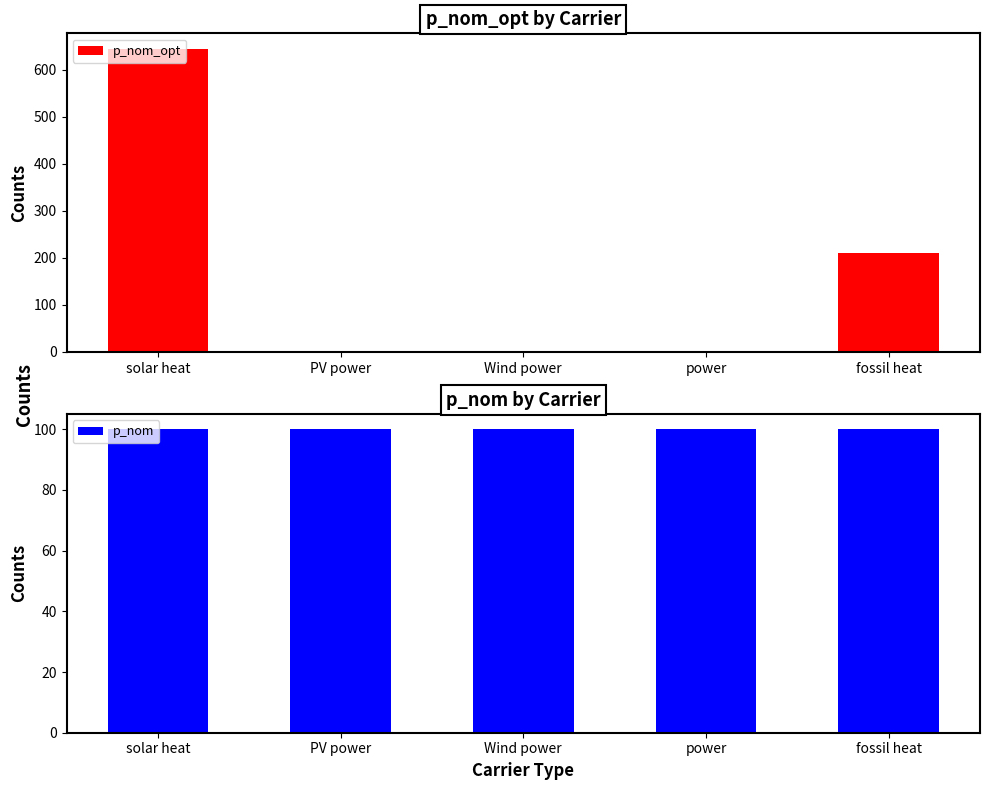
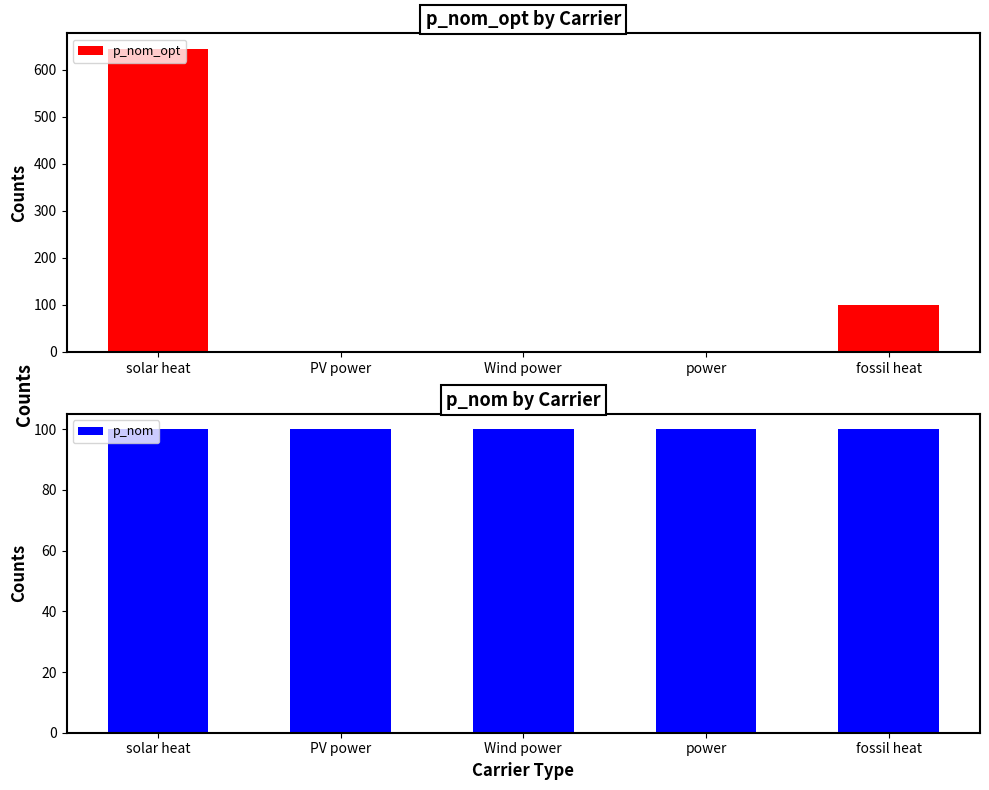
  {
    "p_nom_opt by Carrier": {
      "PV power": 0,
      "Wind power": 0,
      "power": 0,
-     "fossil heat": 210
+     "fossil heat": 100
    },
    "p_nom by Carrier": {
      "PV power": 100,
      "Wind power": 100,
      "power": 100,
      "fossil heat": 100
    }
  }
